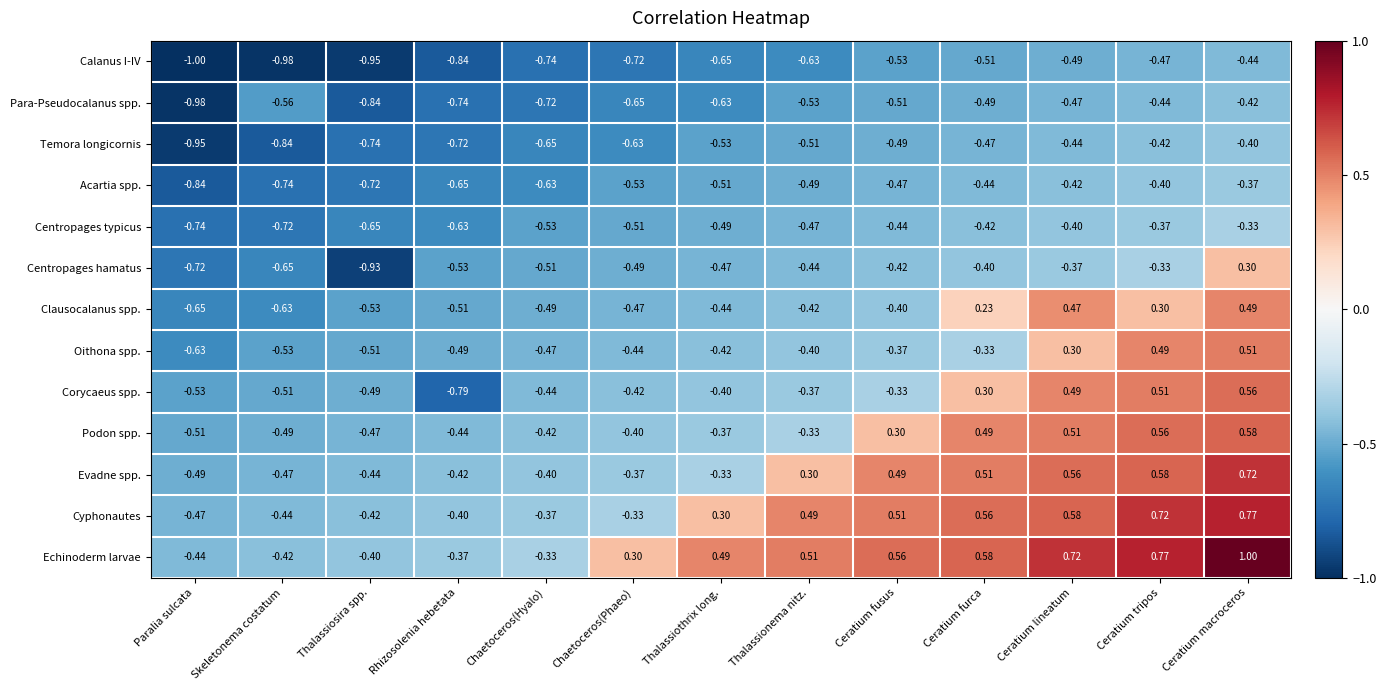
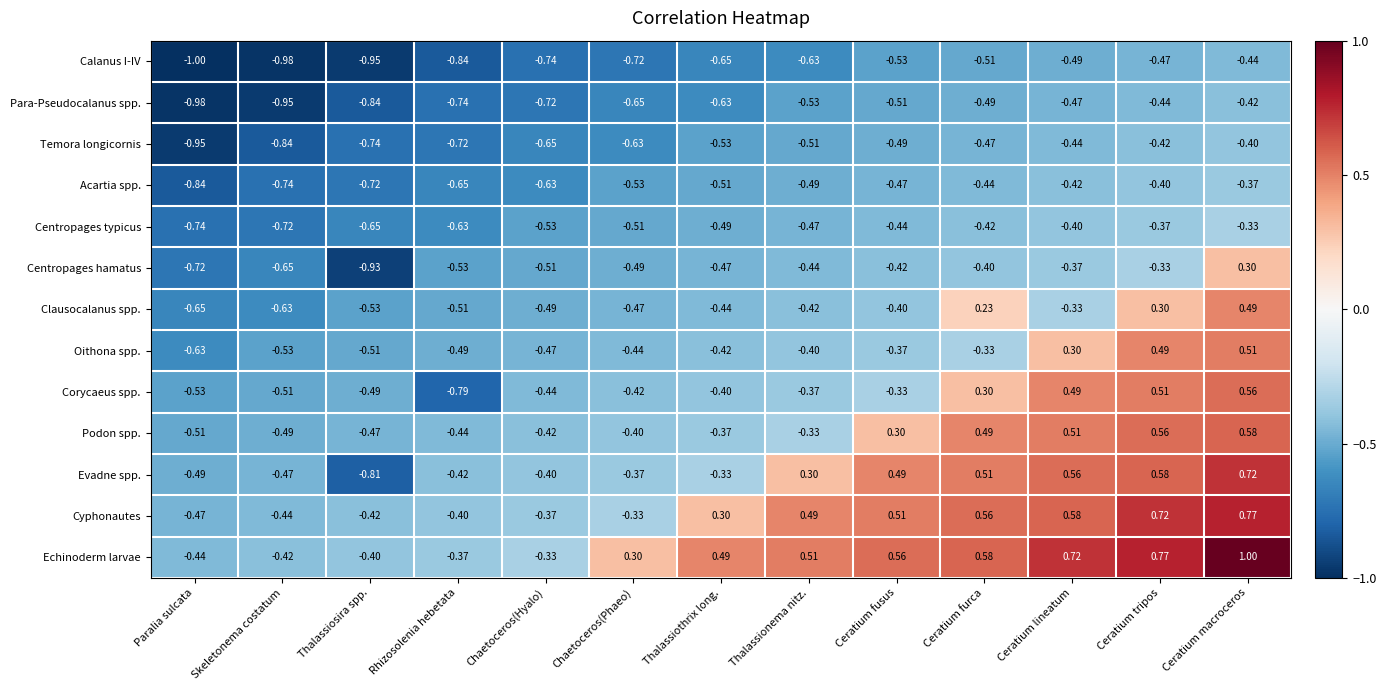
  {
    "Calanus I-IV": {
      "Paralia sulcata": -1.00,
      "Skeletonema costatum": -0.98,
      "Thalassiosira spp.": -0.95,
      "Rhizosolenia hebetata": -0.84,
      "Chaetoceros(Hyalo)": -0.74,
      "Chaetoceros(Phaeo)": -0.72,
      "Thalassiothrix long.": -0.65,
      "Thalassionema nitz.": -0.63,
      "Ceratium fusus": -0.53,
      "Ceratium furca": -0.51,
      "Ceratium lineatum": -0.49,
      "Ceratium tripos": -0.47,
      "Ceratium macroceros": -0.44
    },
    "Para-Pseudocalanus spp.": {
      "Paralia sulcata": -0.98,
-     "Skeletonema costatum": -0.56,
+     "Skeletonema costatum": -0.95,
      "Thalassiosira spp.": -0.84,
      "Rhizosolenia hebetata": -0.74,
      "Chaetoceros(Hyalo)": -0.72,
      "Chaetoceros(Phaeo)": -0.65,
      "Thalassiothrix long.": -0.63,
      "Thalassionema nitz.": -0.53,
      "Ceratium fusus": -0.51,
      "Ceratium furca": -0.49,
      "Ceratium lineatum": -0.47,
      "Ceratium tripos": -0.44,
      "Ceratium macroceros": -0.42
    },
    "Temora longicornis": {
      "Paralia sulcata": -0.95,
      "Skeletonema costatum": -0.84,
      "Thalassiosira spp.": -0.74,
      "Rhizosolenia hebetata": -0.72,
      "Chaetoceros(Hyalo)": -0.65,
      "Chaetoceros(Phaeo)": -0.63,
      "Thalassiothrix long.": -0.53,
      "Thalassionema nitz.": -0.51,
      "Ceratium fusus": -0.49,
      "Ceratium furca": -0.47,
      "Ceratium lineatum": -0.44,
      "Ceratium tripos": -0.42,
      "Ceratium macroceros": -0.40
    },
    "Acartia spp.": {
      "Paralia sulcata": -0.84,
      "Skeletonema costatum": -0.74,
      "Thalassiosira spp.": -0.72,
      "Rhizosolenia hebetata": -0.65,
      "Chaetoceros(Hyalo)": -0.63,
      "Chaetoceros(Phaeo)": -0.53,
      "Thalassiothrix long.": -0.51,
      "Thalassionema nitz.": -0.49,
      "Ceratium fusus": -0.47,
      "Ceratium furca": -0.44,
      "Ceratium lineatum": -0.42,
      "Ceratium tripos": -0.40,
      "Ceratium macroceros": -0.37
    },
    "Centropages typicus": {
      "Paralia sulcata": -0.74,
      "Skeletonema costatum": -0.72,
      "Thalassiosira spp.": -0.65,
      "Rhizosolenia hebetata": -0.63,
      "Chaetoceros(Hyalo)": -0.53,
      "Chaetoceros(Phaeo)": -0.51,
      "Thalassiothrix long.": -0.49,
      "Thalassionema nitz.": -0.47,
      "Ceratium fusus": -0.44,
      "Ceratium furca": -0.42,
      "Ceratium lineatum": -0.40,
      "Ceratium tripos": -0.37,
      "Ceratium macroceros": -0.33
    },
    "Centropages hamatus": {
      "Paralia sulcata": -0.72,
      "Skeletonema costatum": -0.65,
      "Thalassiosira spp.": -0.93,
      "Rhizosolenia hebetata": -0.53,
      "Chaetoceros(Hyalo)": -0.51,
      "Chaetoceros(Phaeo)": -0.49,
      "Thalassiothrix long.": -0.47,
      "Thalassionema nitz.": -0.44,
      "Ceratium fusus": -0.42,
      "Ceratium furca": -0.40,
      "Ceratium lineatum": -0.37,
      "Ceratium tripos": -0.33,
      "Ceratium macroceros": 0.30
    },
    "Clausocalanus spp.": {
      "Paralia sulcata": -0.65,
      "Skeletonema costatum": -0.63,
      "Thalassiosira spp.": -0.53,
      "Rhizosolenia hebetata": -0.51,
      "Chaetoceros(Hyalo)": -0.49,
      "Chaetoceros(Phaeo)": -0.47,
      "Thalassiothrix long.": -0.44,
      "Thalassionema nitz.": -0.42,
      "Ceratium fusus": -0.40,
      "Ceratium furca": 0.23,
-     "Ceratium lineatum": 0.47,
+     "Ceratium lineatum": -0.33,
      "Ceratium tripos": 0.30,
      "Ceratium macroceros": 0.49
    },
    "Oithona spp.": {
      "Paralia sulcata": -0.63,
      "Skeletonema costatum": -0.53,
      "Thalassiosira spp.": -0.51,
      "Rhizosolenia hebetata": -0.49,
      "Chaetoceros(Hyalo)": -0.47,
      "Chaetoceros(Phaeo)": -0.44,
      "Thalassiothrix long.": -0.42,
      "Thalassionema nitz.": -0.40,
      "Ceratium fusus": -0.37,
      "Ceratium furca": -0.33,
      "Ceratium lineatum": 0.30,
      "Ceratium tripos": 0.49,
      "Ceratium macroceros": 0.51
    },
    "Corycaeus spp.": {
      "Paralia sulcata": -0.53,
      "Skeletonema costatum": -0.51,
      "Thalassiosira spp.": -0.49,
      "Rhizosolenia hebetata": -0.79,
      "Chaetoceros(Hyalo)": -0.44,
      "Chaetoceros(Phaeo)": -0.42,
      "Thalassiothrix long.": -0.40,
      "Thalassionema nitz.": -0.37,
      "Ceratium fusus": -0.33,
      "Ceratium furca": 0.30,
      "Ceratium lineatum": 0.49,
      "Ceratium tripos": 0.51,
      "Ceratium macroceros": 0.56
    },
    "Podon spp.": {
      "Paralia sulcata": -0.51,
      "Skeletonema costatum": -0.49,
      "Thalassiosira spp.": -0.47,
      "Rhizosolenia hebetata": -0.44,
      "Chaetoceros(Hyalo)": -0.42,
      "Chaetoceros(Phaeo)": -0.40,
      "Thalassiothrix long.": -0.37,
      "Thalassionema nitz.": -0.33,
      "Ceratium fusus": 0.30,
      "Ceratium furca": 0.49,
      "Ceratium lineatum": 0.51,
      "Ceratium tripos": 0.56,
      "Ceratium macroceros": 0.58
    },
    "Evadne spp.": {
      "Paralia sulcata": -0.49,
      "Skeletonema costatum": -0.47,
-     "Thalassiosira spp.": -0.44,
+     "Thalassiosira spp.": -0.81,
      "Rhizosolenia hebetata": -0.42,
      "Chaetoceros(Hyalo)": -0.40,
      "Chaetoceros(Phaeo)": -0.37,
      "Thalassiothrix long.": -0.33,
      "Thalassionema nitz.": 0.30,
      "Ceratium fusus": 0.49,
      "Ceratium furca": 0.51,
      "Ceratium lineatum": 0.56,
      "Ceratium tripos": 0.58,
      "Ceratium macroceros": 0.72
    },
    "Cyphonautes": {
      "Paralia sulcata": -0.47,
      "Skeletonema costatum": -0.44,
      "Thalassiosira spp.": -0.42,
      "Rhizosolenia hebetata": -0.40,
      "Chaetoceros(Hyalo)": -0.37,
      "Chaetoceros(Phaeo)": -0.33,
      "Thalassiothrix long.": 0.30,
      "Thalassionema nitz.": 0.49,
      "Ceratium fusus": 0.51,
      "Ceratium furca": 0.56,
      "Ceratium lineatum": 0.58,
      "Ceratium tripos": 0.72,
      "Ceratium macroceros": 0.77
    },
    "Echinoderm larvae": {
      "Paralia sulcata": -0.44,
      "Skeletonema costatum": -0.42,
      "Thalassiosira spp.": -0.40,
      "Rhizosolenia hebetata": -0.37,
      "Chaetoceros(Hyalo)": -0.33,
      "Chaetoceros(Phaeo)": 0.30,
      "Thalassiothrix long.": 0.49,
      "Thalassionema nitz.": 0.51,
      "Ceratium fusus": 0.56,
      "Ceratium furca": 0.58,
      "Ceratium lineatum": 0.72,
      "Ceratium tripos": 0.77,
      "Ceratium macroceros": 1.00
    }
  }
